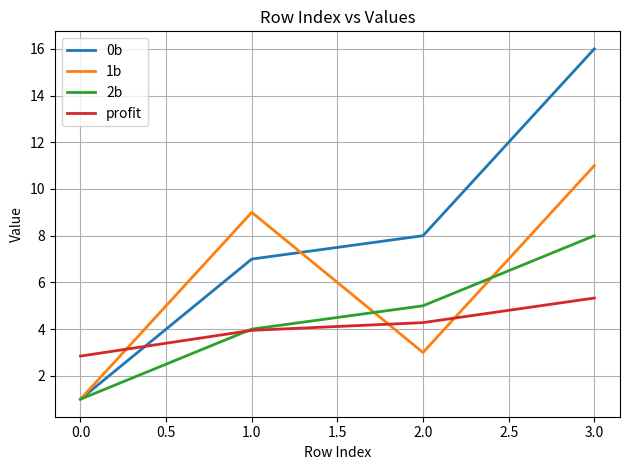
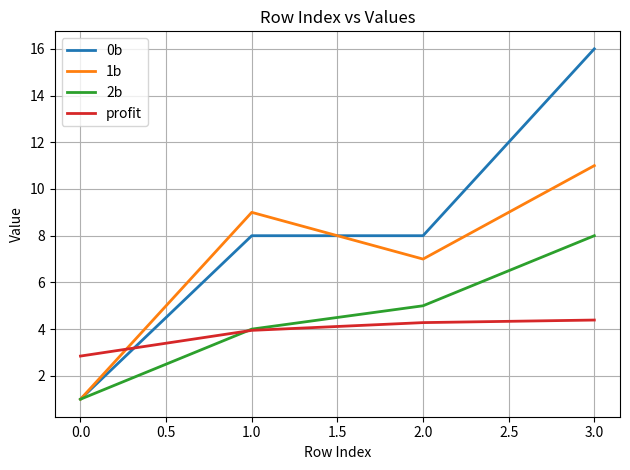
  {
    "0b": {
-     "1.0": 7,
+     "1.0": 8,
      "2.0": 8,
      "3.0": 16
    },
    "1b": {
      "1.0": 9,
-     "2.0": 3,
+     "2.0": 7,
      "3.0": 11
    },
    "2b": {
      "2.0": 5.0,
      "3.0": 8.0
    },
    "profit": {
      "0.0": 2.8,
      "2.0": 4.3,
-     "3.0": 5.3
+     "3.0": 4.4
    }
  }
